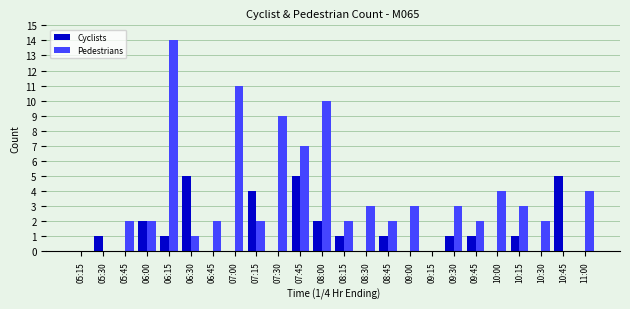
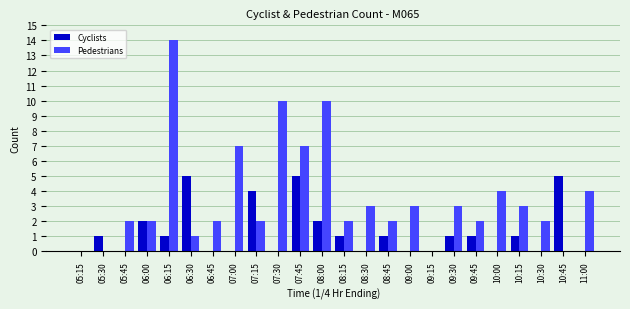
  {
    "Cyclists": {
      "05:15": 0,
      "05:30": 1,
      "05:45": 0,
      "06:00": 2,
      "06:15": 1,
      "06:30": 5,
      "06:45": 0,
      "07:00": 0,
      "07:15": 4,
      "07:30": 0,
      "07:45": 5,
      "08:00": 2,
      "08:15": 1,
      "08:30": 0,
      "08:45": 1,
      "09:00": 0,
      "09:15": 0,
      "09:30": 1,
      "09:45": 1,
      "10:00": 0,
      "10:15": 1,
      "10:30": 0,
      "10:45": 5,
      "11:00": 0
    },
    "Pedestrians": {
      "05:15": 0,
      "05:30": 0,
      "05:45": 2,
      "06:00": 2,
      "06:15": 14,
      "06:30": 1,
      "06:45": 2,
-     "07:00": 11,
+     "07:00": 7,
      "07:15": 2,
-     "07:30": 9,
+     "07:30": 10,
      "07:45": 7,
      "08:00": 10,
      "08:15": 2,
      "08:30": 3,
      "08:45": 2,
      "09:00": 3,
      "09:15": 0,
      "09:30": 3,
      "09:45": 2,
      "10:00": 4,
      "10:15": 3,
      "10:30": 2,
      "10:45": 0,
      "11:00": 4
    }
  }
